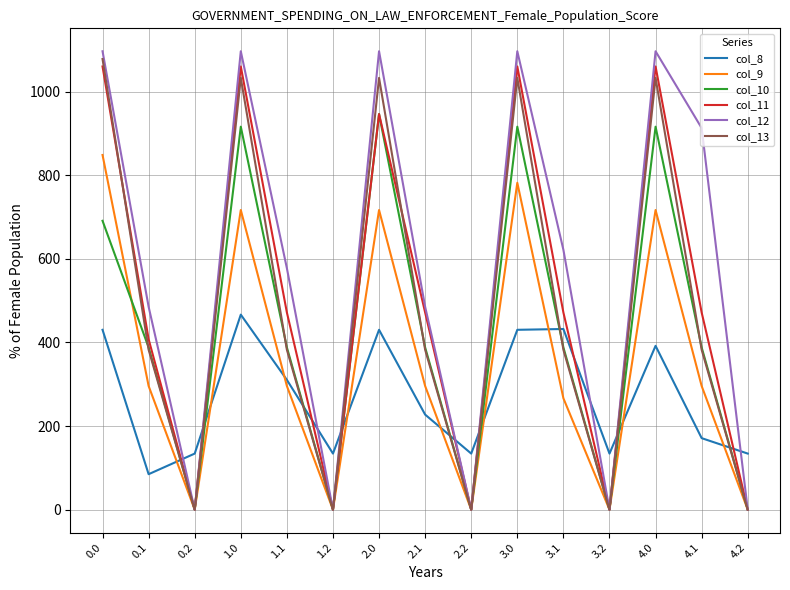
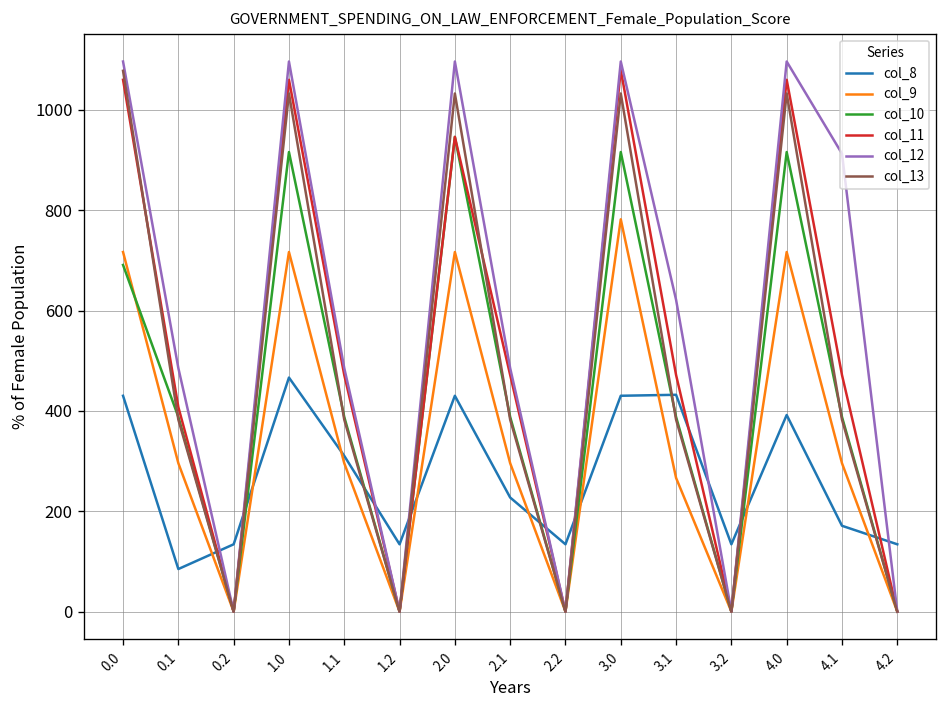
  {
    "col_8": {
      "0.0": 430,
      "0.1": 80,
      "0.2": 130,
      "1.0": 470,
      "1.1": 310,
      "1.2": 130,
      "2.0": 430,
      "2.1": 230,
      "2.2": 130,
      "3.0": 430,
      "3.1": 430,
      "3.2": 130,
      "4.0": 390,
      "4.1": 170,
      "4.2": 130
    },
    "col_9": {
-     "0.0": 850,
+     "0.0": 720,
      "0.1": 300,
      "1.0": 720,
      "1.1": 300,
      "2.0": 720,
      "2.1": 300,
      "3.0": 780,
      "3.1": 270,
      "4.0": 720,
      "4.1": 300
    },
    "col_10": {
      "0.0": 690,
      "1.0": 920,
      "3.0": 920,
      "4.0": 920
    },
    "col_11": {
      "0.0": 1060,
      "0.1": 410,
      "1.0": 1060,
      "1.1": 470,
      "2.1": 470,
-     "3.0": 1060,
+     "3.0": 1080,
      "3.1": 470,
      "4.0": 1060,
      "4.1": 470
    },
    "col_12": {
      "0.0": 1100,
      "0.1": 490,
      "1.0": 1100,
-     "1.1": 580,
+     "1.1": 490,
      "2.0": 1100,
      "2.1": 490,
      "3.0": 1100,
      "3.1": 620,
      "4.0": 1100
    },
    "col_13": {
      "0.0": 1080,
      "1.0": 1030,
      "2.0": 1030,
      "3.0": 1030,
      "4.0": 1030
    }
  }
